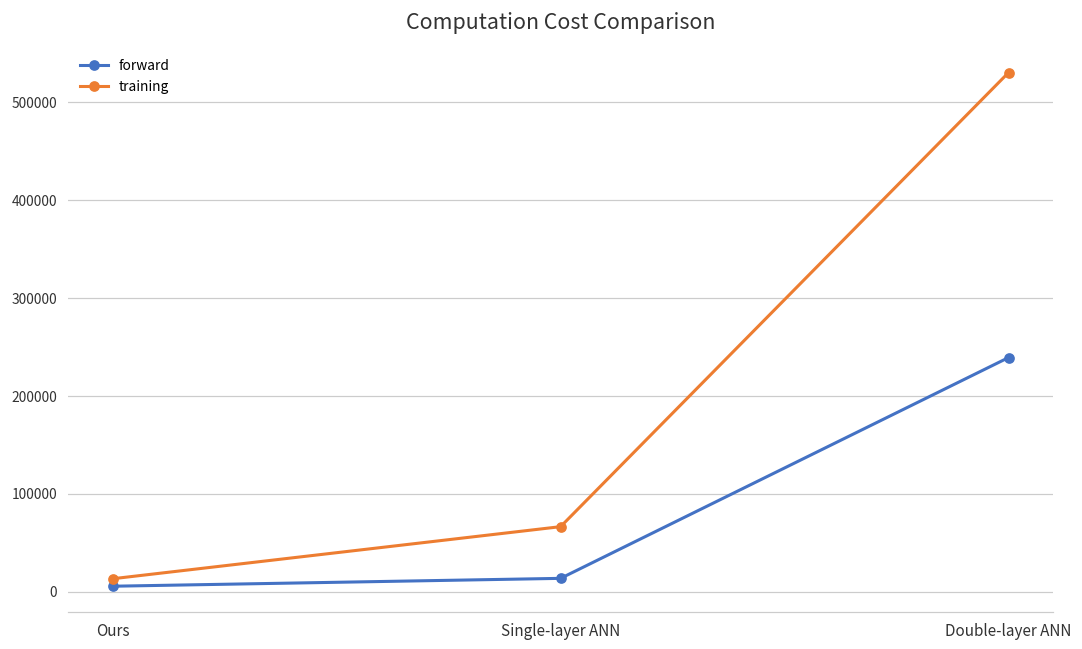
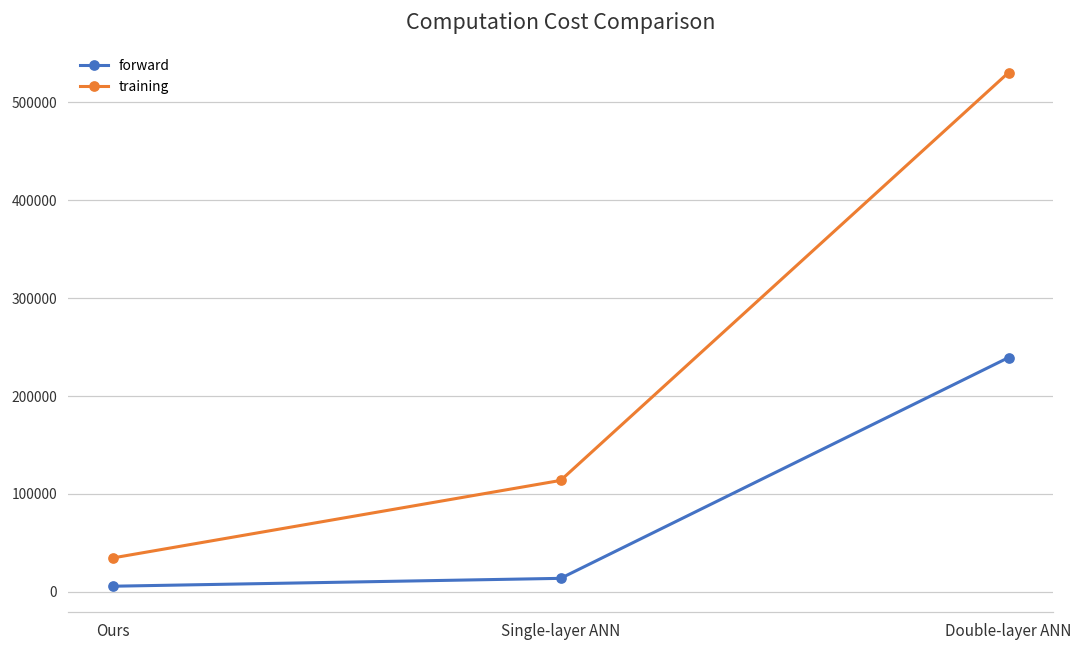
  {
    "forward": {
      "Ours": 10000,
      "Single-layer ANN": 10000,
      "Double-layer ANN": 240000
    },
    "training": {
-     "Ours": 10000,
-     "Single-layer ANN": 70000,
+     "Ours": 30000,
+     "Single-layer ANN": 110000,
      "Double-layer ANN": 530000
    }
  }
